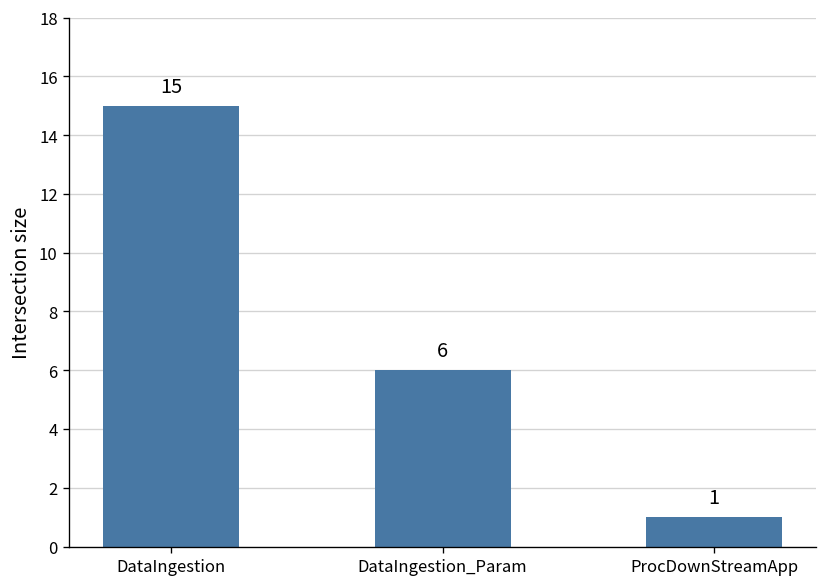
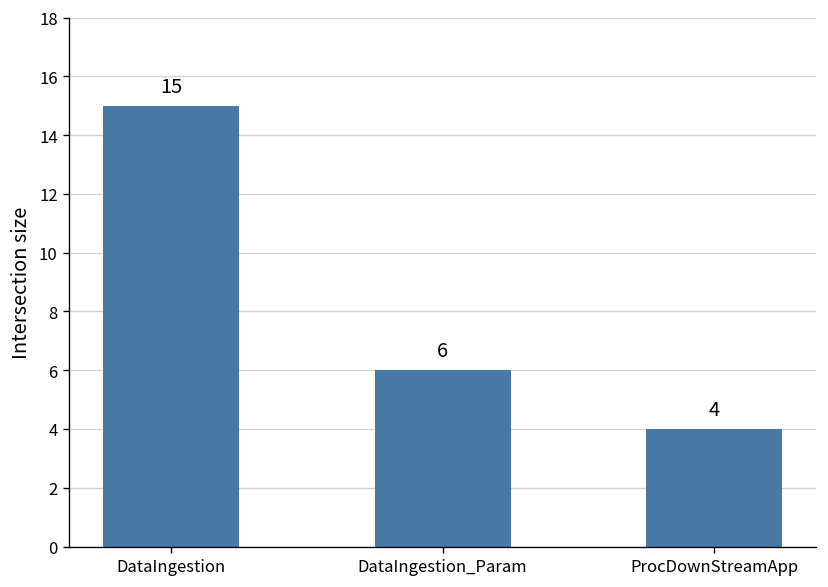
  {
    "DataIngestion": 15,
    "DataIngestion_Param": 6,
-   "ProcDownStreamApp": 1
+   "ProcDownStreamApp": 4
  }
